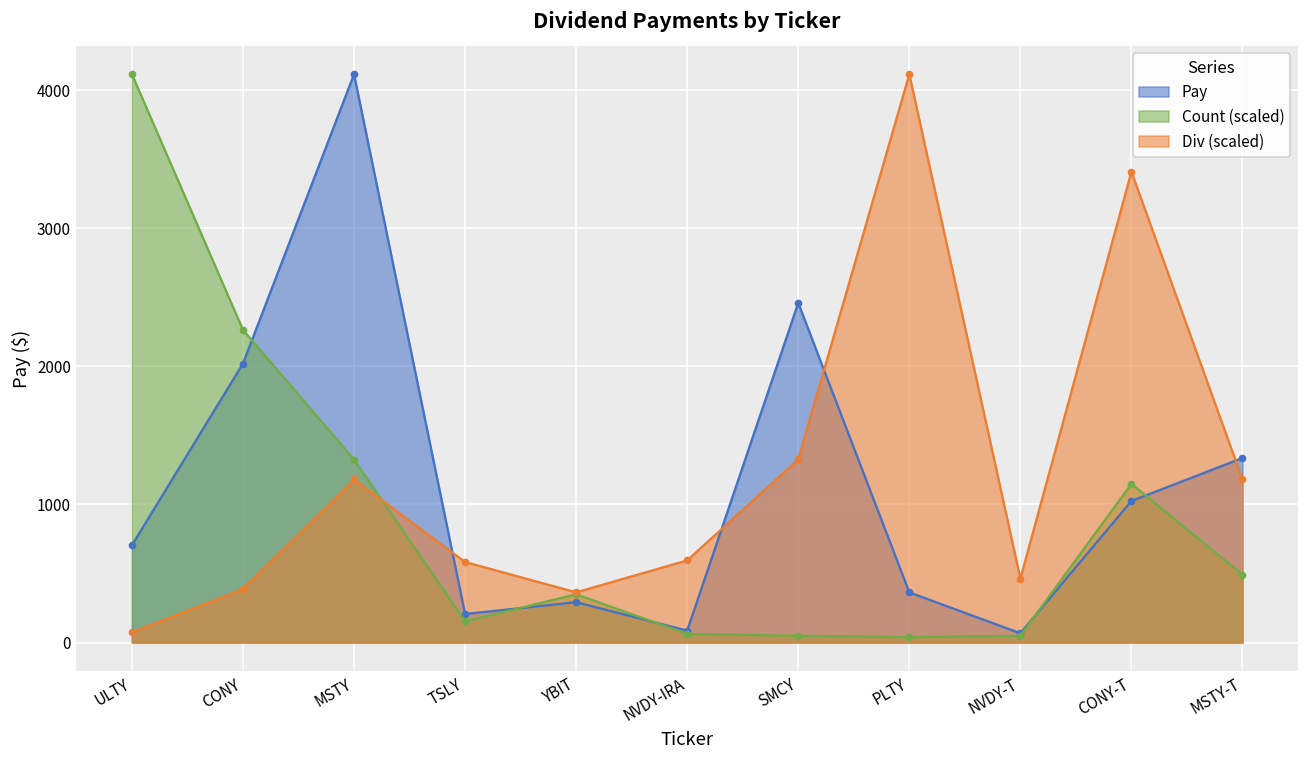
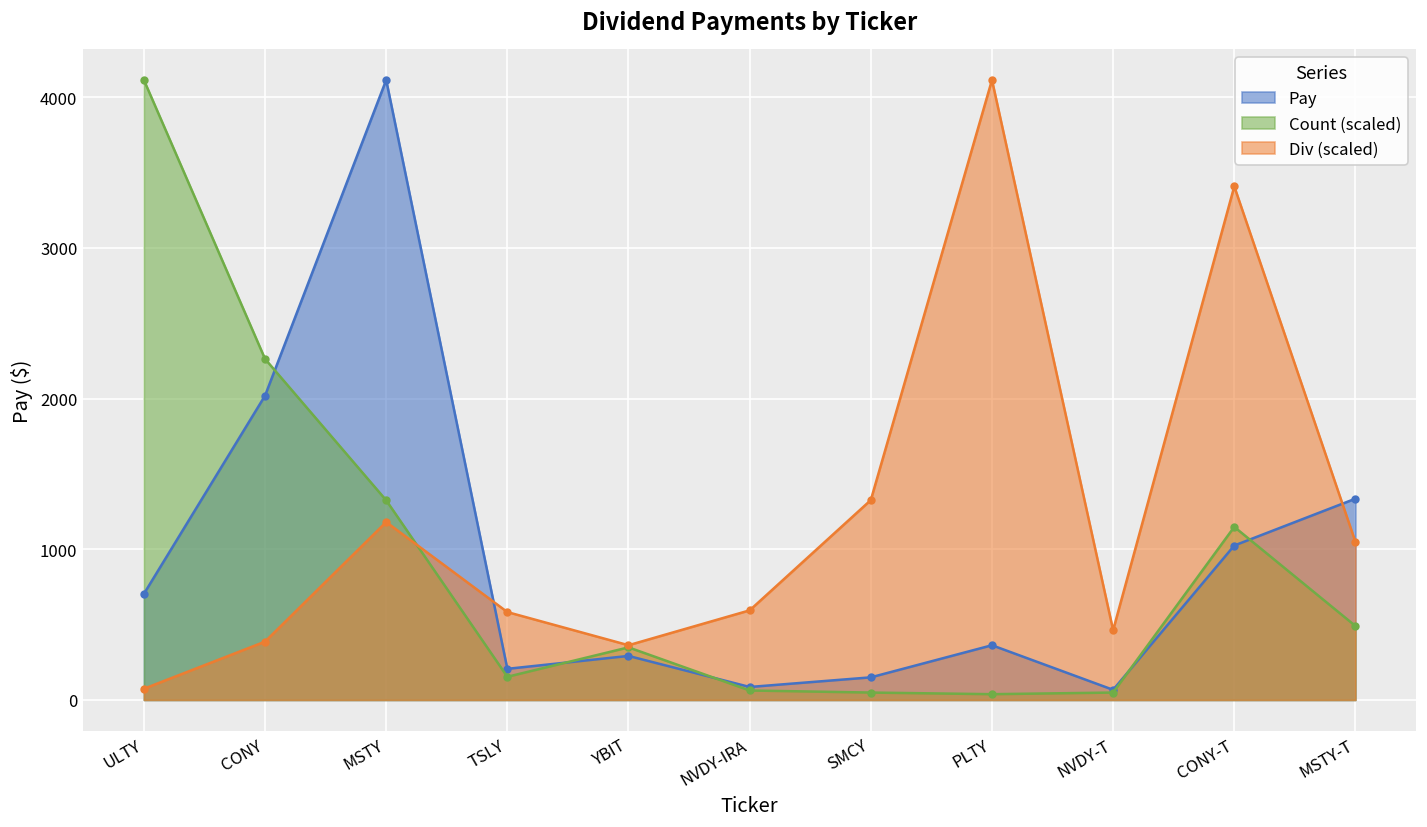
  {
    "Pay": {
      "ULTY": 700,
      "CONY": 2020,
      "MSTY": 4110,
      "TSLY": 210,
      "YBIT": 290,
      "NVDY-IRA": 90,
-     "SMCY": 2460,
+     "SMCY": 150,
      "PLTY": 360,
      "CONY-T": 1020,
      "MSTY-T": 1340
    },
    "Count (scaled)": {
      "ULTY": 4110,
      "CONY": 2260,
      "MSTY": 1320,
      "TSLY": 150,
      "NVDY-IRA": 60,
      "SMCY": 50,
      "PLTY": 40,
      "CONY-T": 1150,
      "MSTY-T": 490
    },
    "Div (scaled)": {
      "ULTY": 70,
      "CONY": 390,
      "MSTY": 1180,
      "TSLY": 580,
      "NVDY-IRA": 590,
      "SMCY": 1330,
      "PLTY": 4110,
      "NVDY-T": 460,
      "CONY-T": 3410,
-     "MSTY-T": 1180
+     "MSTY-T": 1050
    }
  }
